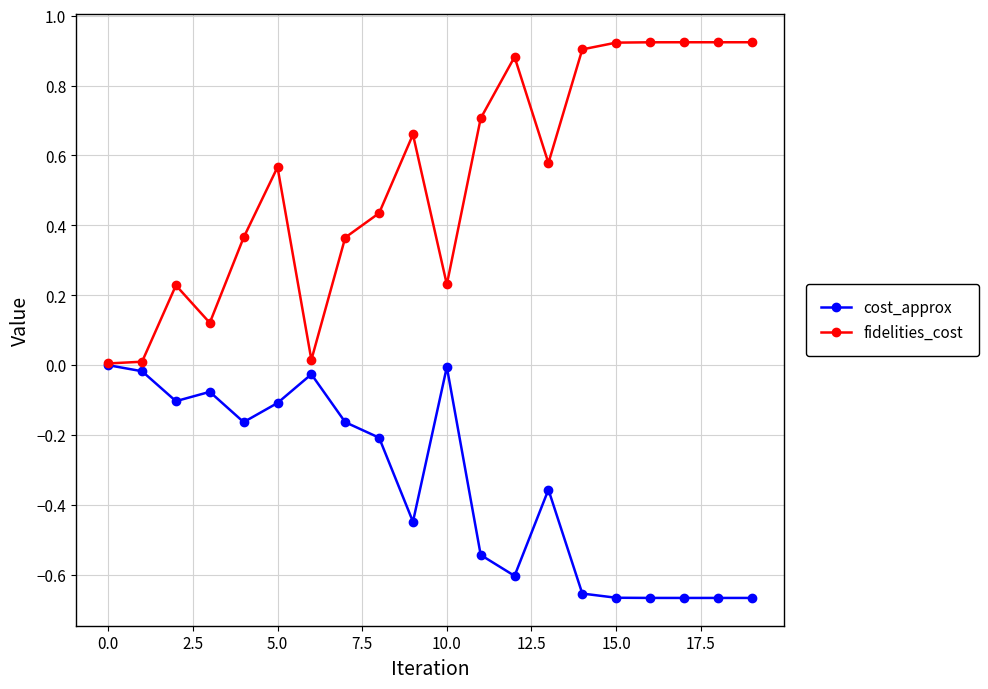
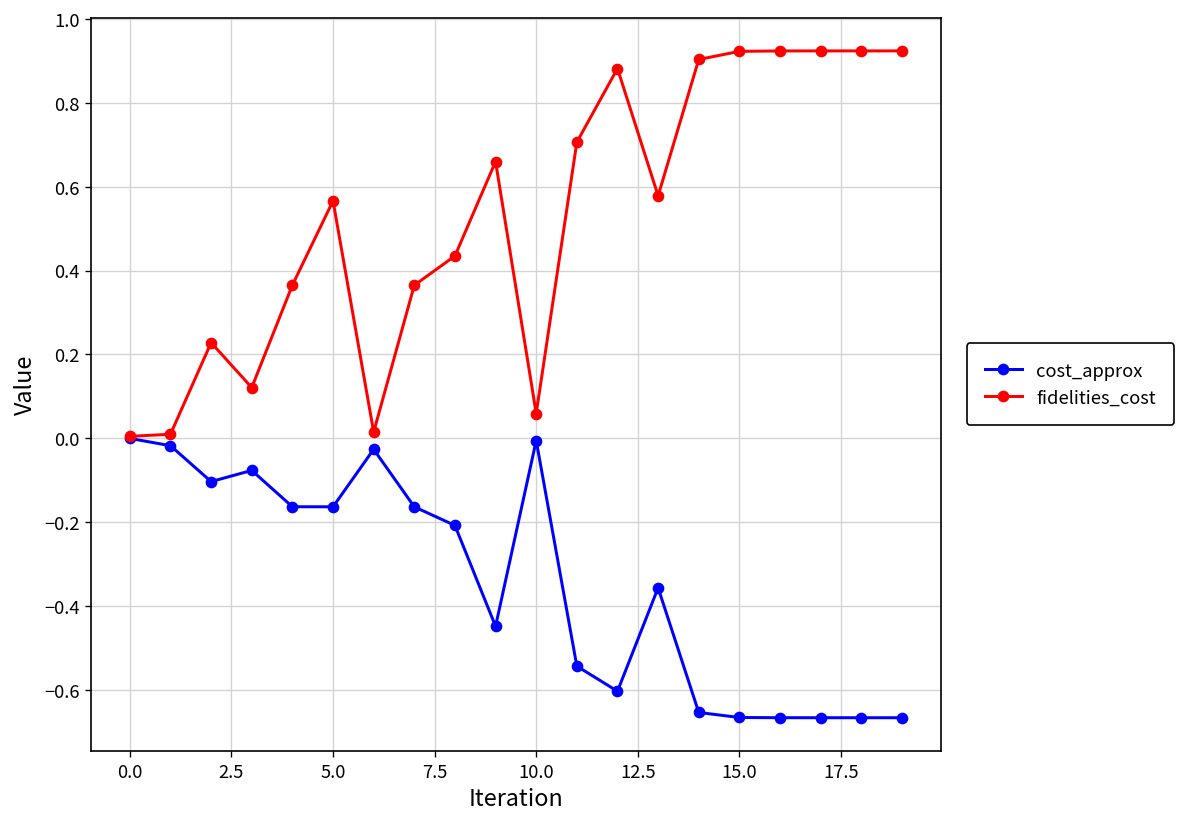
  {
    "cost_approx": {
-     "5.0": -0.11,
+     "5.0": -0.16,
      "10.0": -0.01,
      "15.0": -0.67
    },
    "fidelities_cost": {
      "5.0": 0.57,
-     "10.0": 0.23,
+     "10.0": 0.06,
      "15.0": 0.92
    }
  }
